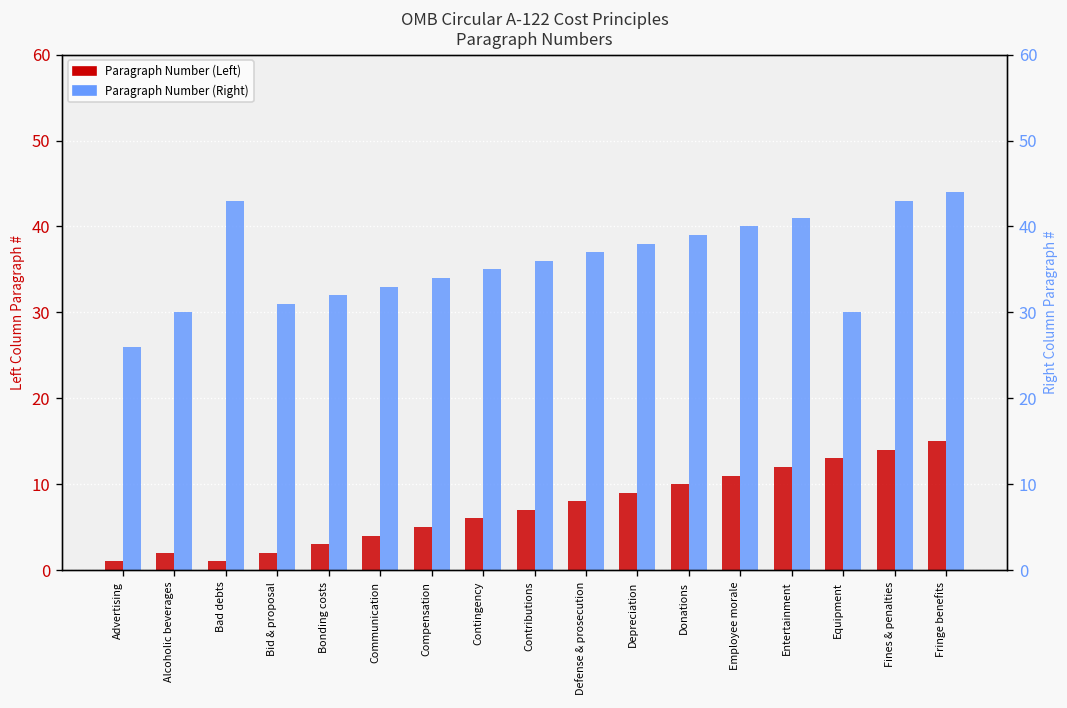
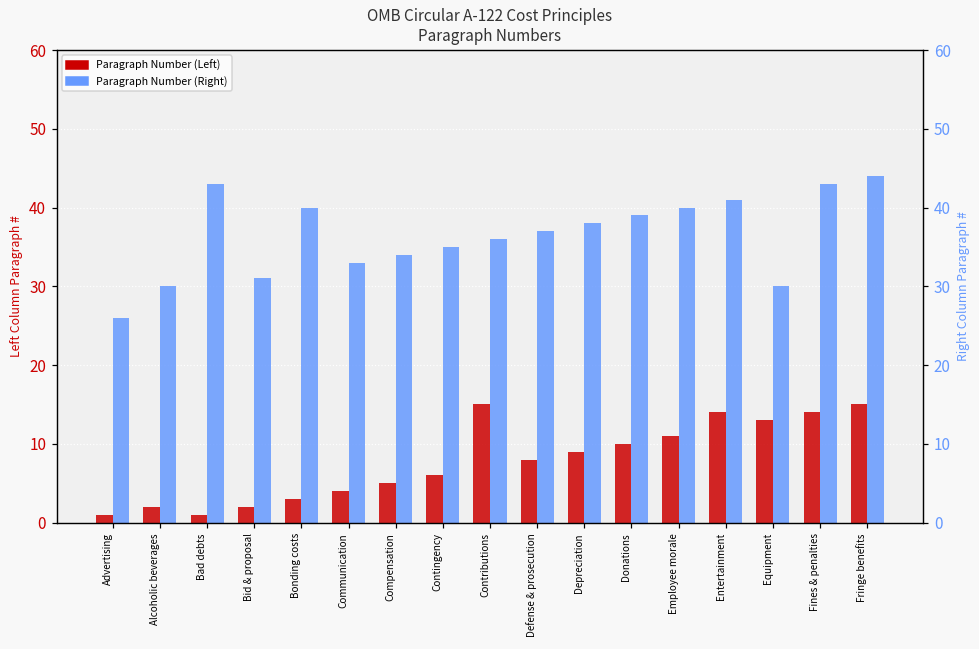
  {
    "Paragraph Number (Left)": {
      "Advertising": 1,
      "Alcoholic beverages": 2,
      "Bad debts": 1,
      "Bid & proposal": 2,
      "Bonding costs": 3,
      "Communication": 4,
      "Compensation": 5,
      "Contingency": 6,
-     "Contributions": 7,
+     "Contributions": 15,
      "Defense & prosecution": 8,
      "Depreciation": 9,
      "Donations": 10,
      "Employee morale": 11,
-     "Entertainment": 12,
+     "Entertainment": 14,
      "Equipment": 13,
      "Fines & penalties": 14,
      "Fringe benefits": 15
    },
    "Paragraph Number (Right)": {
      "Advertising": 26,
      "Alcoholic beverages": 30,
      "Bad debts": 43,
      "Bid & proposal": 31,
-     "Bonding costs": 32,
+     "Bonding costs": 40,
      "Communication": 33,
      "Compensation": 34,
      "Contingency": 35,
      "Contributions": 36,
      "Defense & prosecution": 37,
      "Depreciation": 38,
      "Donations": 39,
      "Employee morale": 40,
      "Entertainment": 41,
      "Equipment": 30,
      "Fines & penalties": 43,
      "Fringe benefits": 44
    }
  }
